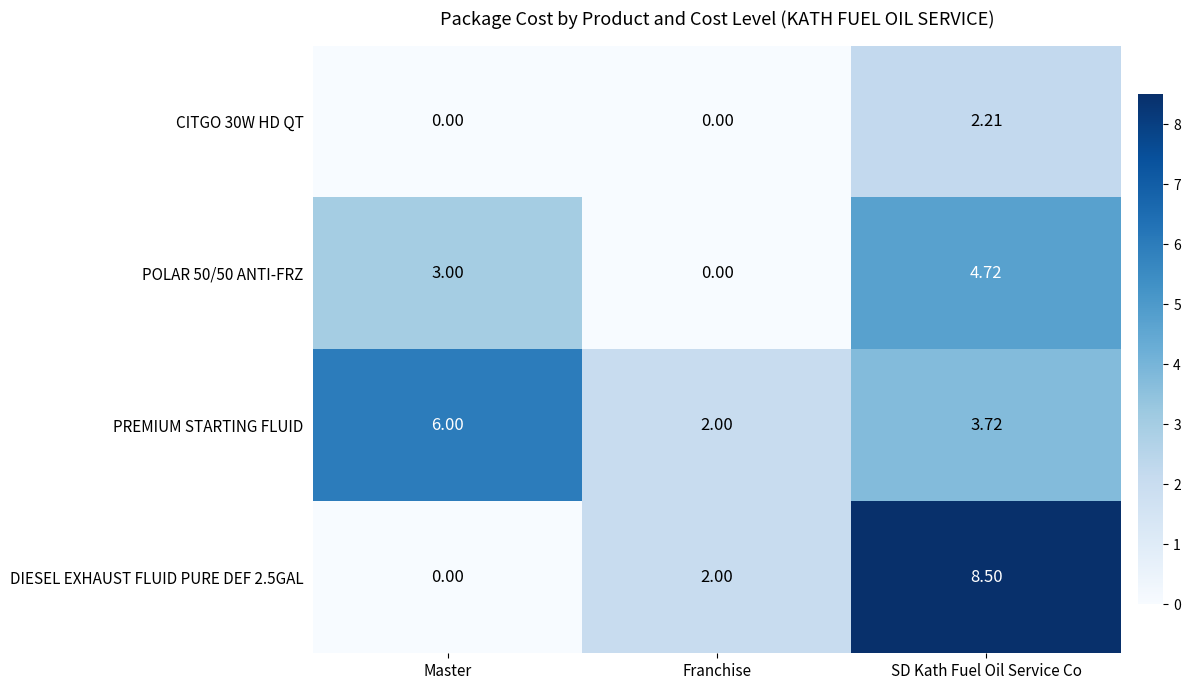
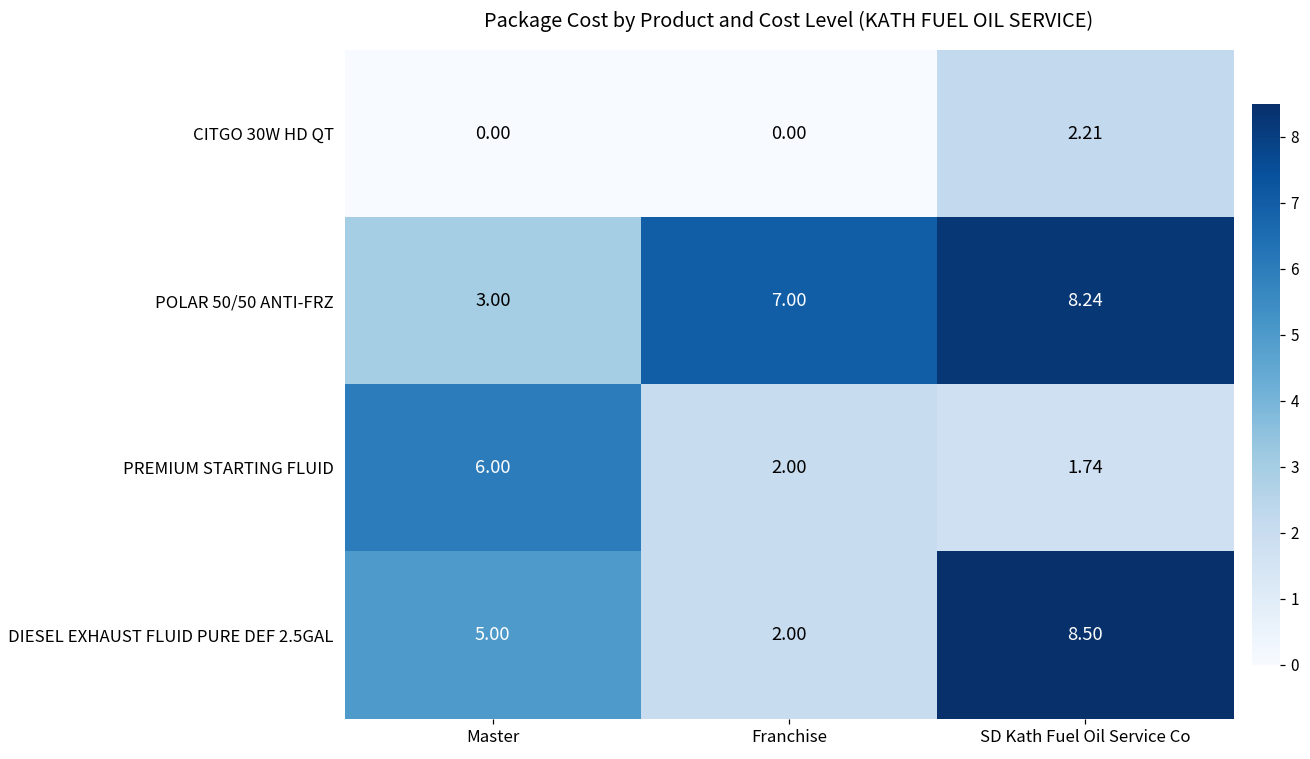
  {
    "CITGO 30W HD QT": {
      "Master": 0.00,
      "Franchise": 0.00,
      "SD Kath Fuel Oil Service Co": 2.21
    },
    "POLAR 50/50 ANTI-FRZ": {
      "Master": 3.00,
-     "Franchise": 0.00,
-     "SD Kath Fuel Oil Service Co": 4.72
+     "Franchise": 7.00,
+     "SD Kath Fuel Oil Service Co": 8.24
    },
    "PREMIUM STARTING FLUID": {
      "Master": 6.00,
      "Franchise": 2.00,
-     "SD Kath Fuel Oil Service Co": 3.72
+     "SD Kath Fuel Oil Service Co": 1.74
    },
    "DIESEL EXHAUST FLUID PURE DEF 2.5GAL": {
-     "Master": 0.00,
+     "Master": 5.00,
      "Franchise": 2.00,
      "SD Kath Fuel Oil Service Co": 8.50
    }
  }
